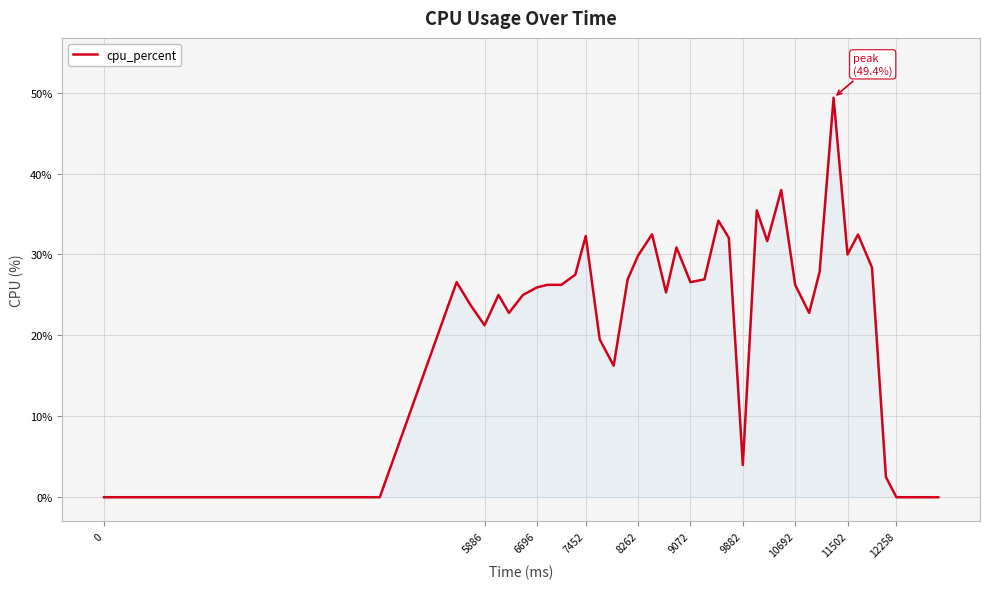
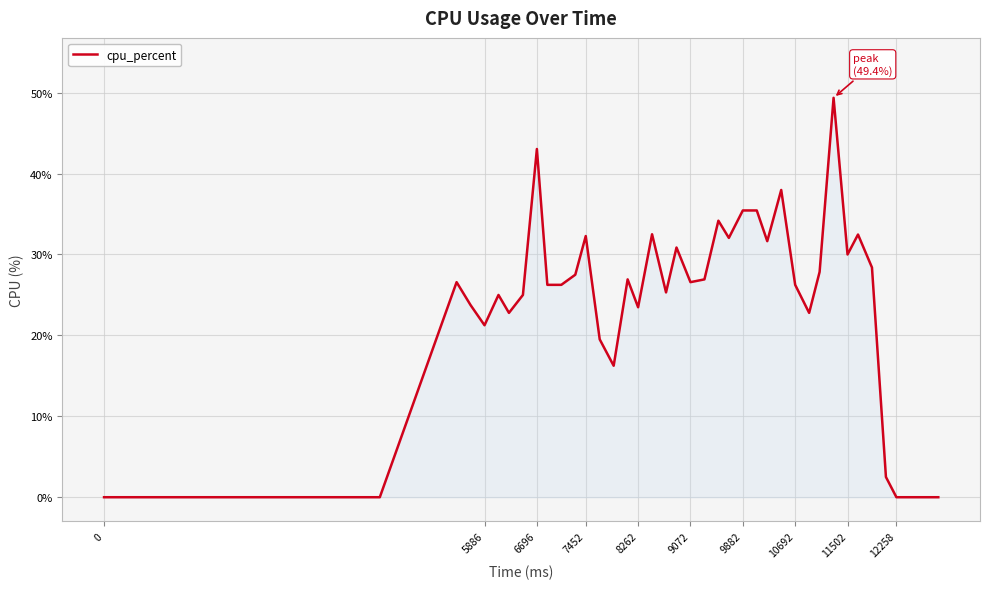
  {
    "0": "0%",
    "5886": "21%",
-   "6696": "26%",
+   "6696": "43%",
    "7452": "32%",
-   "8262": "30%",
+   "8262": "23%",
    "9072": "27%",
-   "9882": "4%",
+   "9882": "35%",
    "10692": "26%",
    "11502": "30%",
    "12258": "0%"
  }
